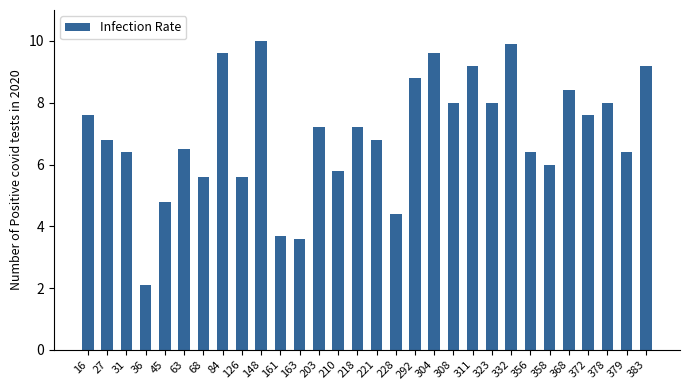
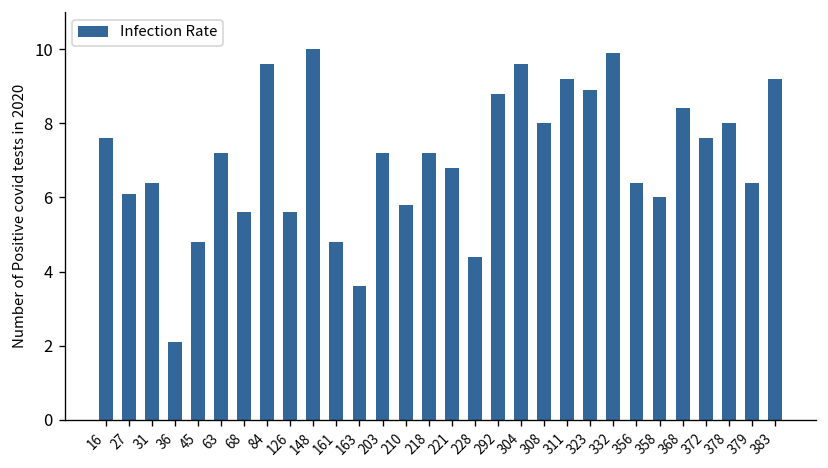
  {
    "16": 7.6,
-   "27": 6.8,
+   "27": 6.1,
    "31": 6.4,
    "36": 2.1,
    "45": 4.8,
-   "63": 6.5,
+   "63": 7.2,
    "68": 5.6,
    "84": 9.6,
    "126": 5.6,
    "148": 10.0,
-   "161": 3.7,
+   "161": 4.8,
    "163": 3.6,
    "203": 7.2,
    "210": 5.8,
    "218": 7.2,
    "221": 6.8,
    "228": 4.4,
    "292": 8.8,
    "304": 9.6,
    "308": 8.0,
    "311": 9.2,
-   "323": 8.0,
+   "323": 8.9,
    "332": 9.9,
    "356": 6.4,
    "358": 6.0,
    "368": 8.4,
    "372": 7.6,
    "378": 8.0,
    "379": 6.4,
    "383": 9.2
  }
